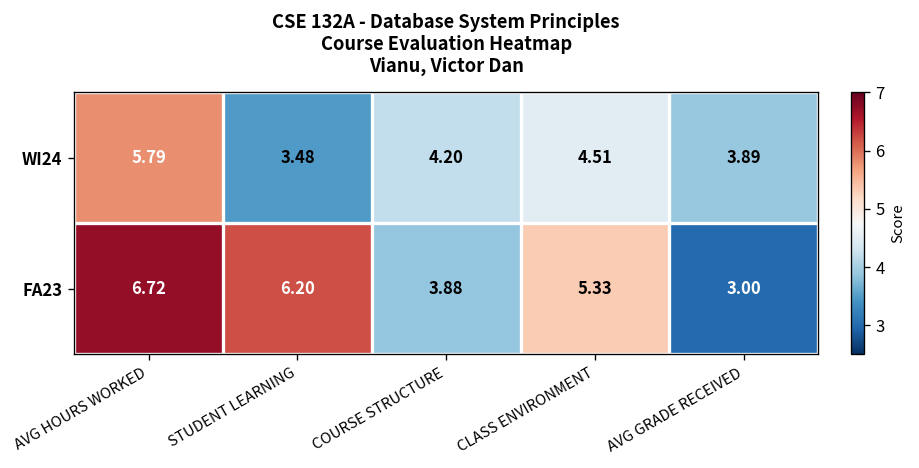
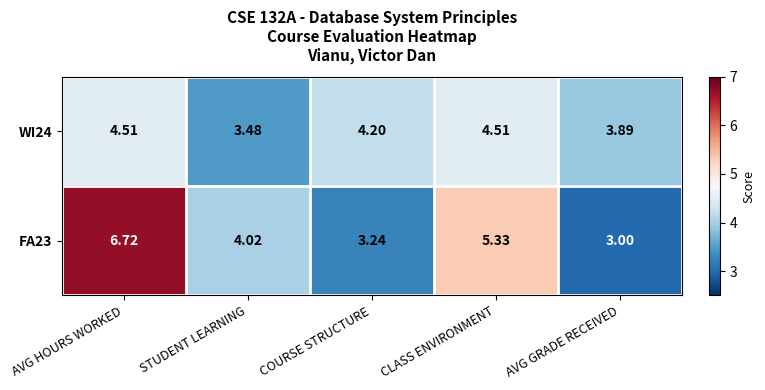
  {
    "WI24": {
-     "AVG HOURS WORKED": 5.79,
+     "AVG HOURS WORKED": 4.51,
      "STUDENT LEARNING": 3.48,
      "COURSE STRUCTURE": 4.20,
      "CLASS ENVIRONMENT": 4.51,
      "AVG GRADE RECEIVED": 3.89
    },
    "FA23": {
      "AVG HOURS WORKED": 6.72,
-     "STUDENT LEARNING": 6.20,
-     "COURSE STRUCTURE": 3.88,
+     "STUDENT LEARNING": 4.02,
+     "COURSE STRUCTURE": 3.24,
      "CLASS ENVIRONMENT": 5.33,
      "AVG GRADE RECEIVED": 3.00
    }
  }
